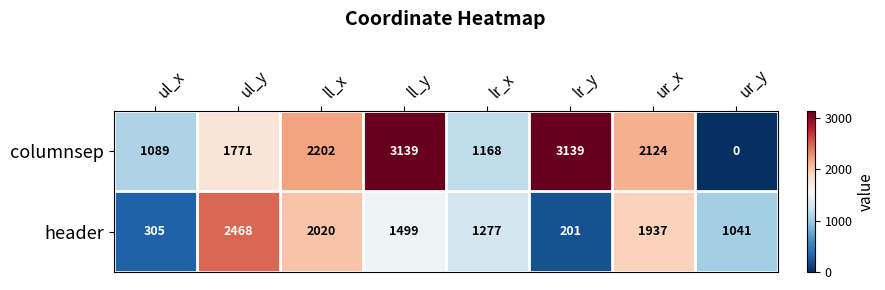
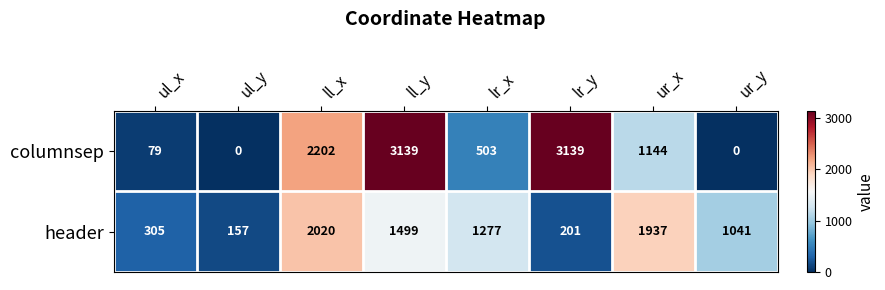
  {
    "columnsep": {
-     "ul_x": 1089,
-     "ul_y": 1771,
+     "ul_x": 79,
+     "ul_y": 0,
      "ll_x": 2202,
      "ll_y": 3139,
-     "lr_x": 1168,
+     "lr_x": 503,
      "lr_y": 3139,
-     "ur_x": 2124,
+     "ur_x": 1144,
      "ur_y": 0
    },
    "header": {
      "ul_x": 305,
-     "ul_y": 2468,
+     "ul_y": 157,
      "ll_x": 2020,
      "ll_y": 1499,
      "lr_x": 1277,
      "lr_y": 201,
      "ur_x": 1937,
      "ur_y": 1041
    }
  }
